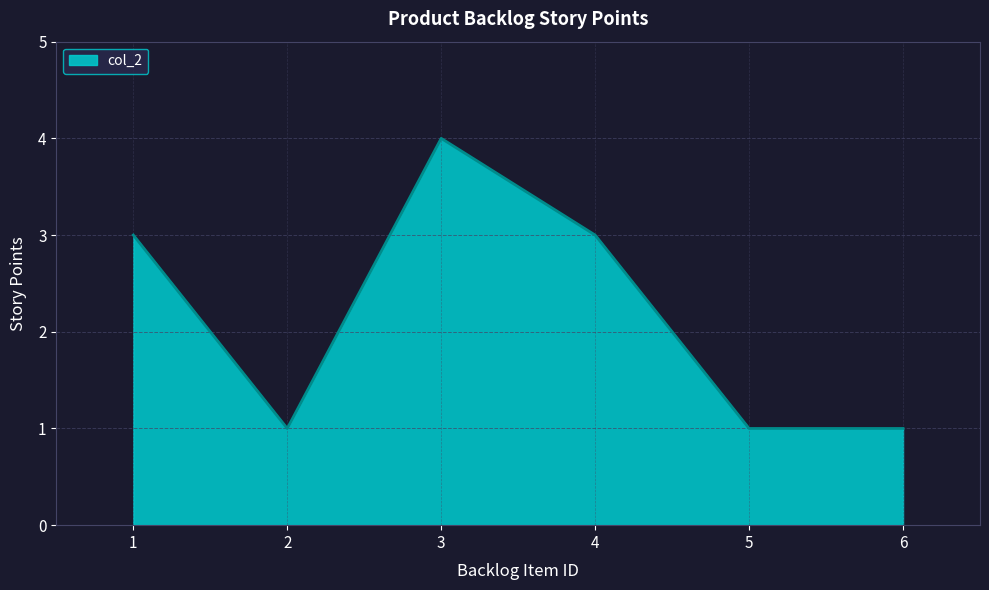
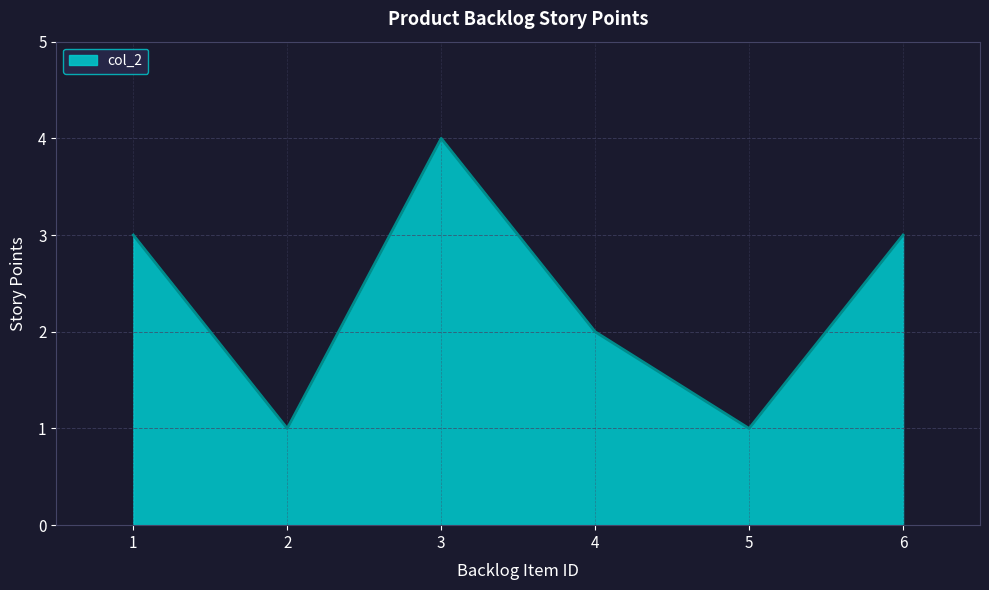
  {
    "1": 3,
    "2": 1,
    "3": 4,
-   "4": 3,
+   "4": 2,
    "5": 1,
-   "6": 1
+   "6": 3
  }
